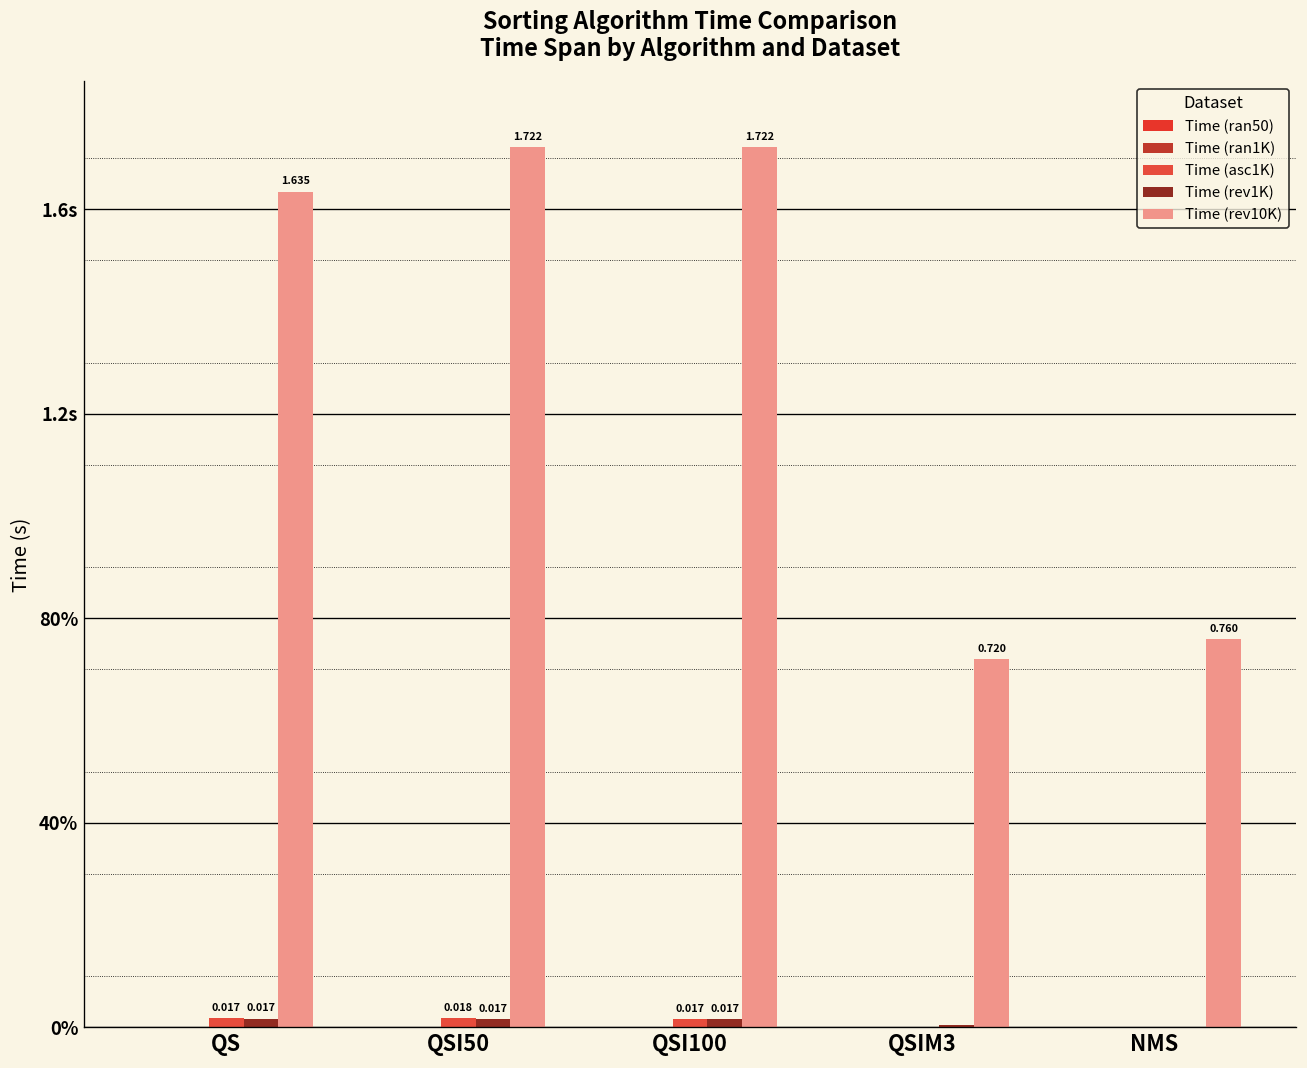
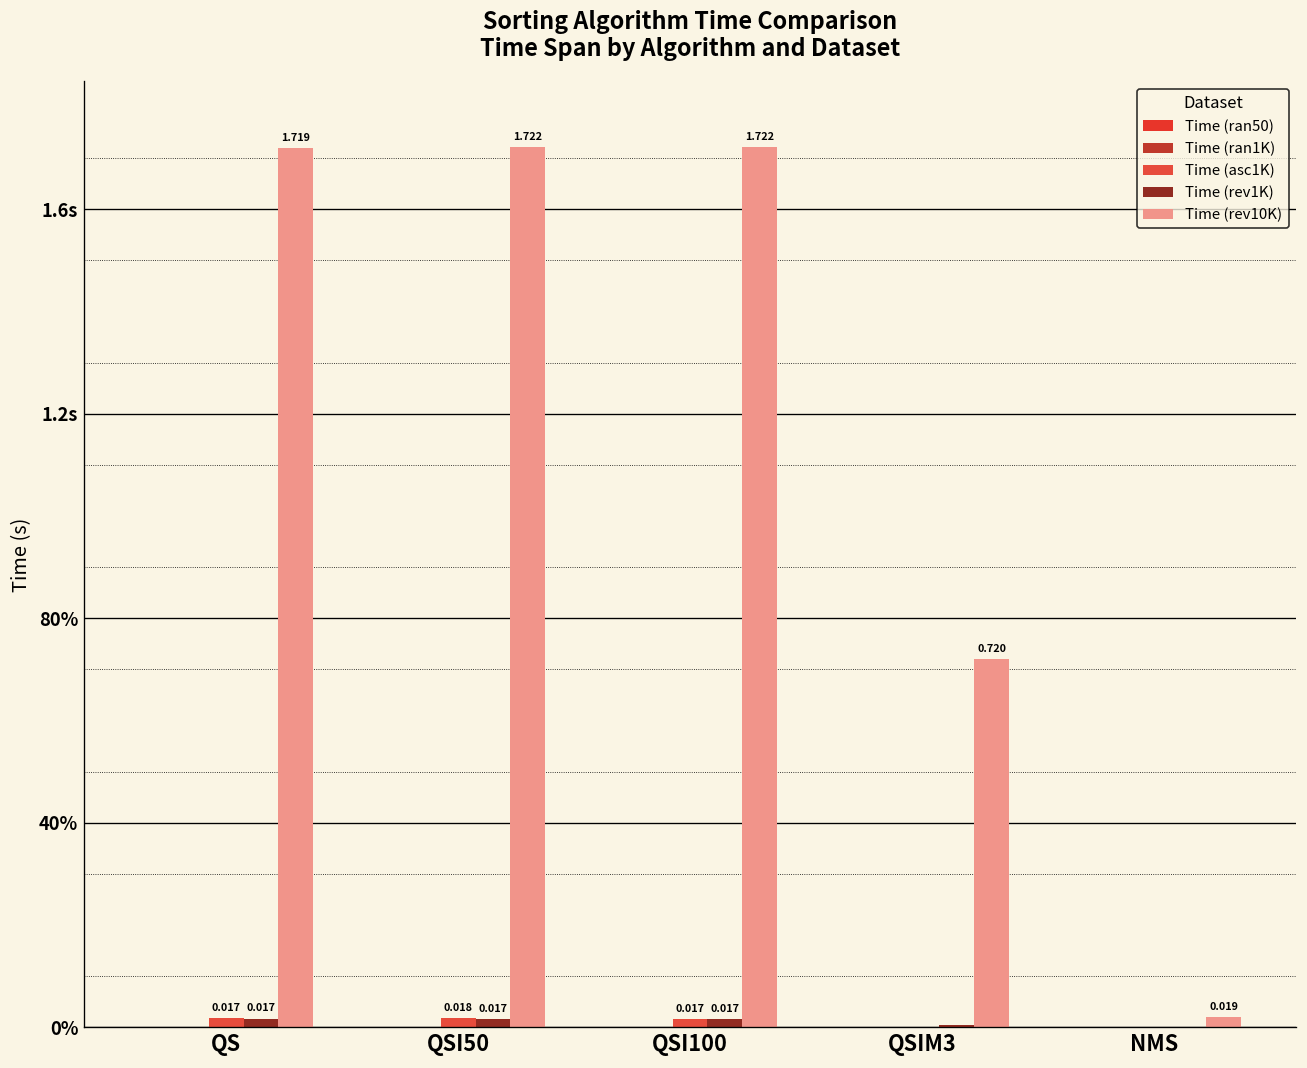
  {
    "Time (rev10K)": {
-     "QS": 1.635,
+     "QS": 1.719,
      "QSI50": 1.722,
      "QSI100": 1.722,
      "QSIM3": 0.720,
-     "NMS": 0.760
+     "NMS": 0.019
    }
  }
